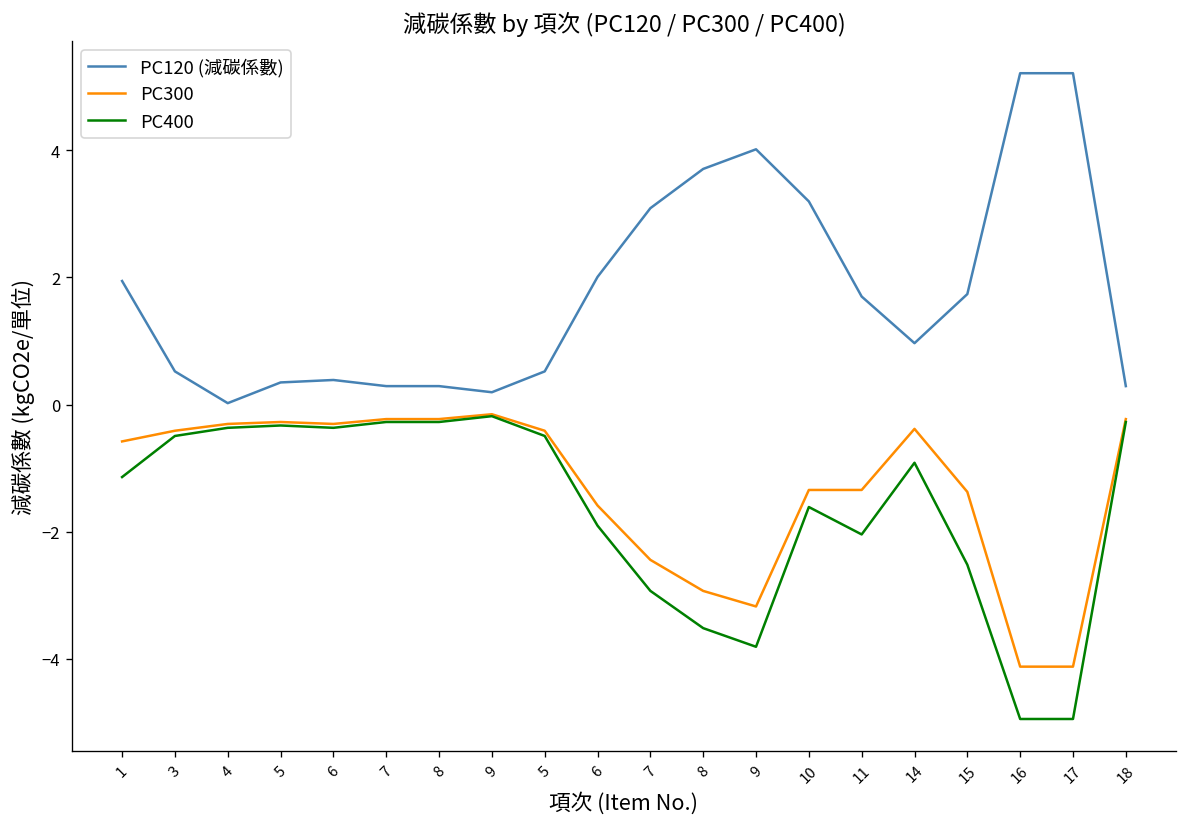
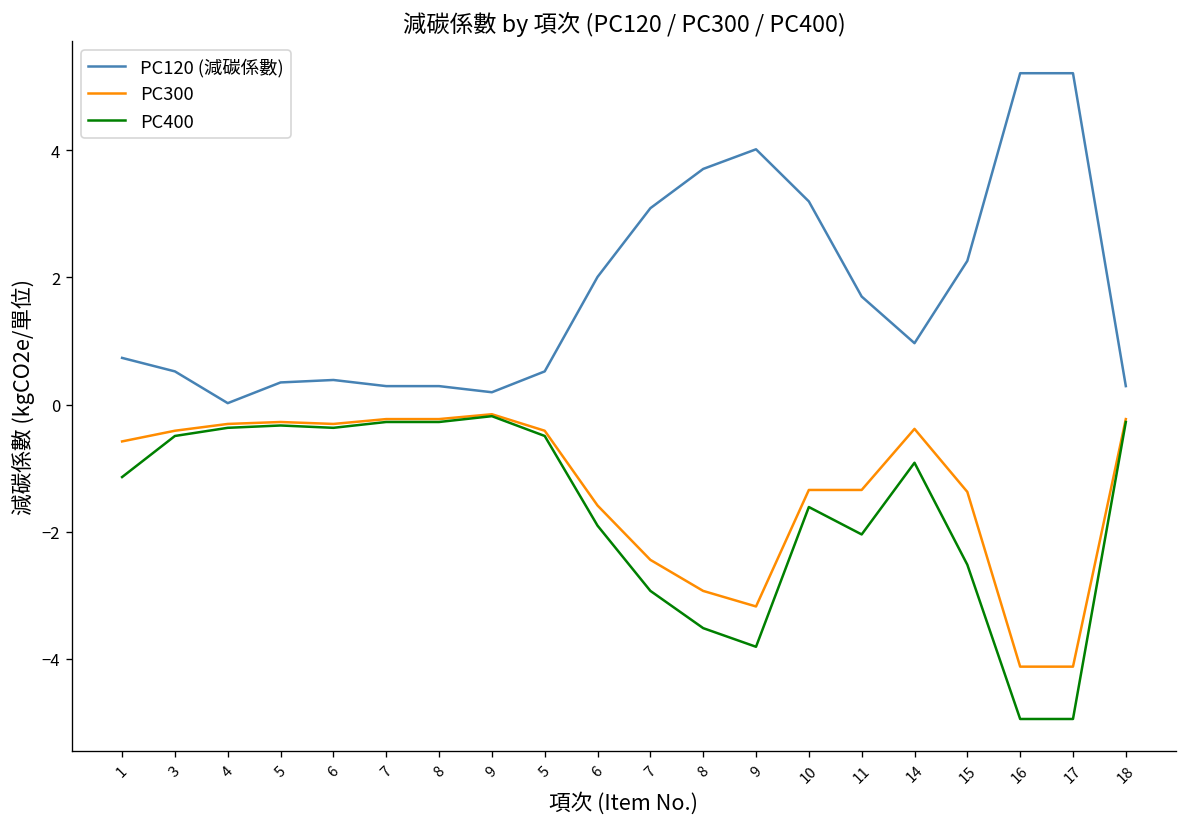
  {
    "PC120 (減碳係數)": {
-     "1": 1.9,
+     "1": 0.7,
      "3": 0.5,
      "4": 0.0,
      "10": 3.2,
      "11": 1.7,
      "14": 1.0,
-     "15": 1.7,
+     "15": 2.3,
      "16": 5.2,
      "17": 5.2,
      "18": 0.3
    },
    "PC300": {
      "1": -0.6,
      "3": -0.4,
      "4": -0.3,
      "10": -1.3,
      "11": -1.3,
      "14": -0.4,
      "15": -1.4,
      "16": -4.1,
      "17": -4.1
    },
    "PC400": {
      "1": -1.1,
      "3": -0.5,
      "4": -0.4,
      "10": -1.6,
      "11": -2.0,
      "14": -0.9,
      "15": -2.5,
      "16": -4.9,
      "17": -4.9
    }
  }
